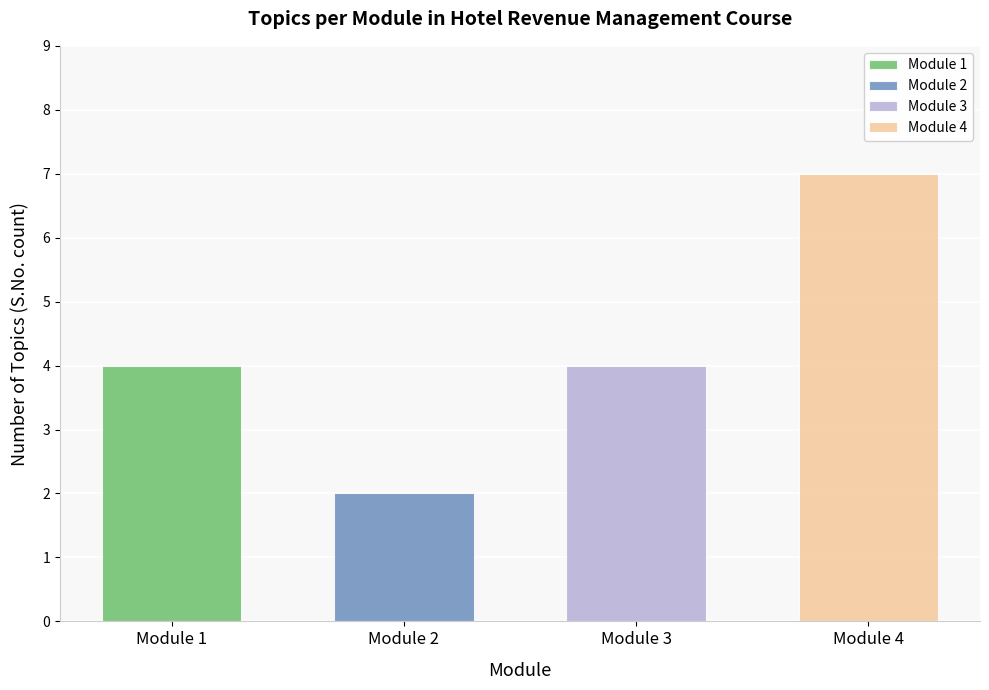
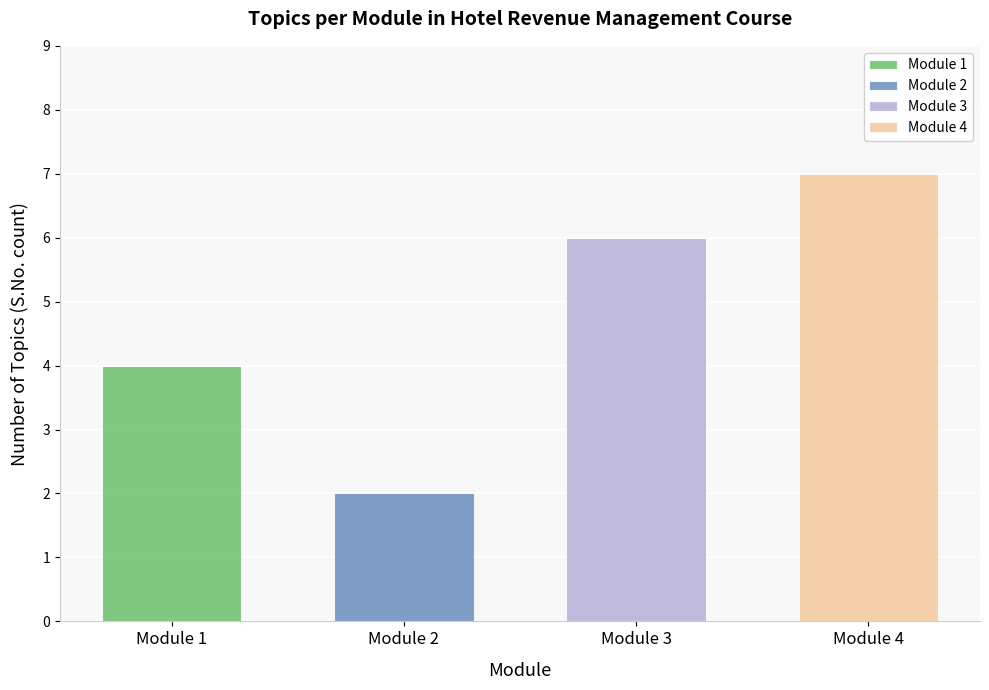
  {
    "Module 1": 4,
    "Module 2": 2,
-   "Module 3": 4,
+   "Module 3": 6,
    "Module 4": 7
  }
